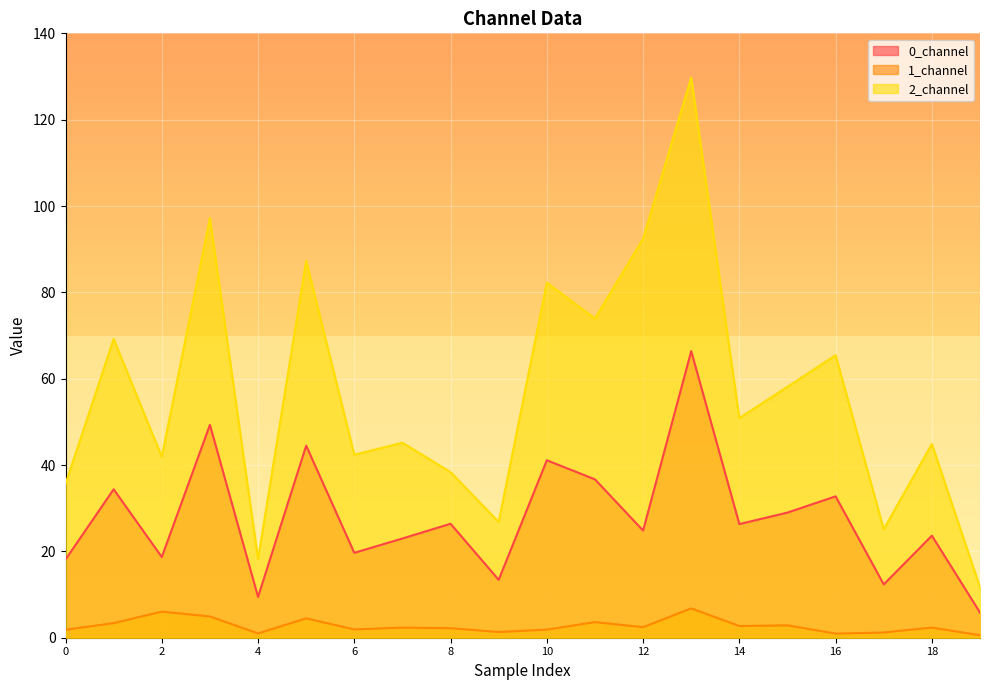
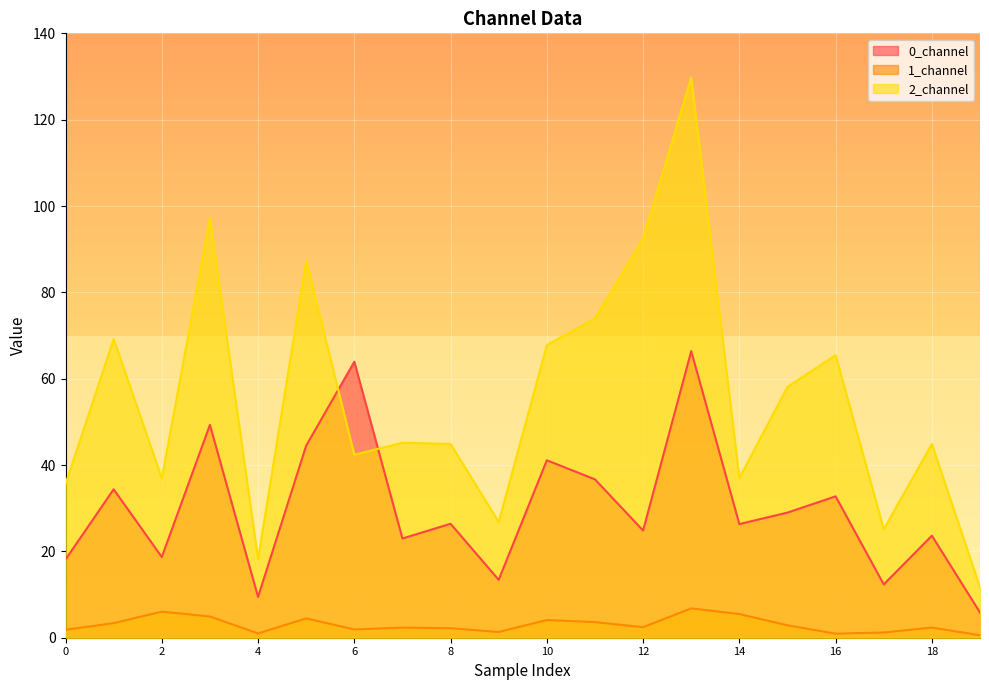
  {
    "0_channel": {
      "0": 18,
      "2": 19,
      "4": 9,
-     "6": 20,
+     "6": 64,
      "8": 26,
      "10": 41,
      "12": 25,
      "14": 26,
      "16": 33,
      "18": 24
    },
    "1_channel": {
      "0": 2,
      "2": 6,
      "4": 1,
      "6": 2,
      "8": 2,
-     "10": 2,
+     "10": 4,
      "12": 2,
-     "14": 3,
+     "14": 5,
      "16": 1,
      "18": 2
    },
    "2_channel": {
      "0": 36,
-     "2": 42,
+     "2": 37,
      "4": 18,
      "6": 42,
-     "8": 38,
-     "10": 82,
+     "8": 45,
+     "10": 68,
      "12": 92,
-     "14": 51,
+     "14": 37,
      "16": 65,
      "18": 45
    }
  }
